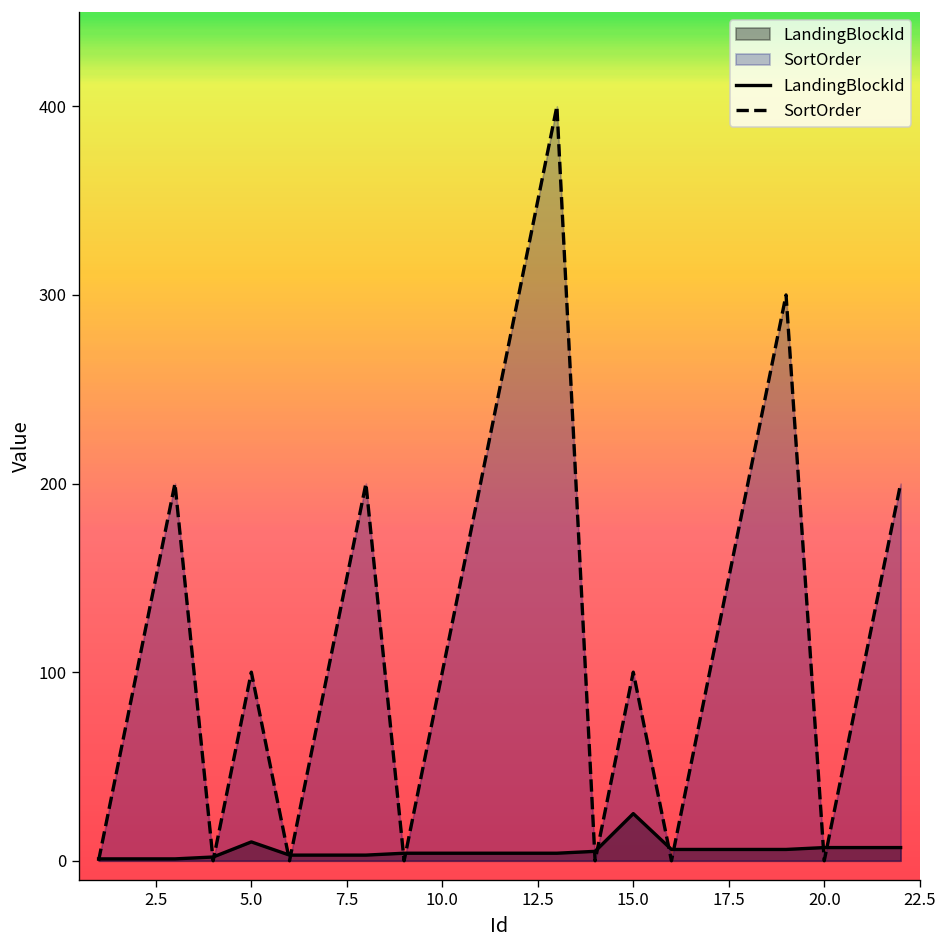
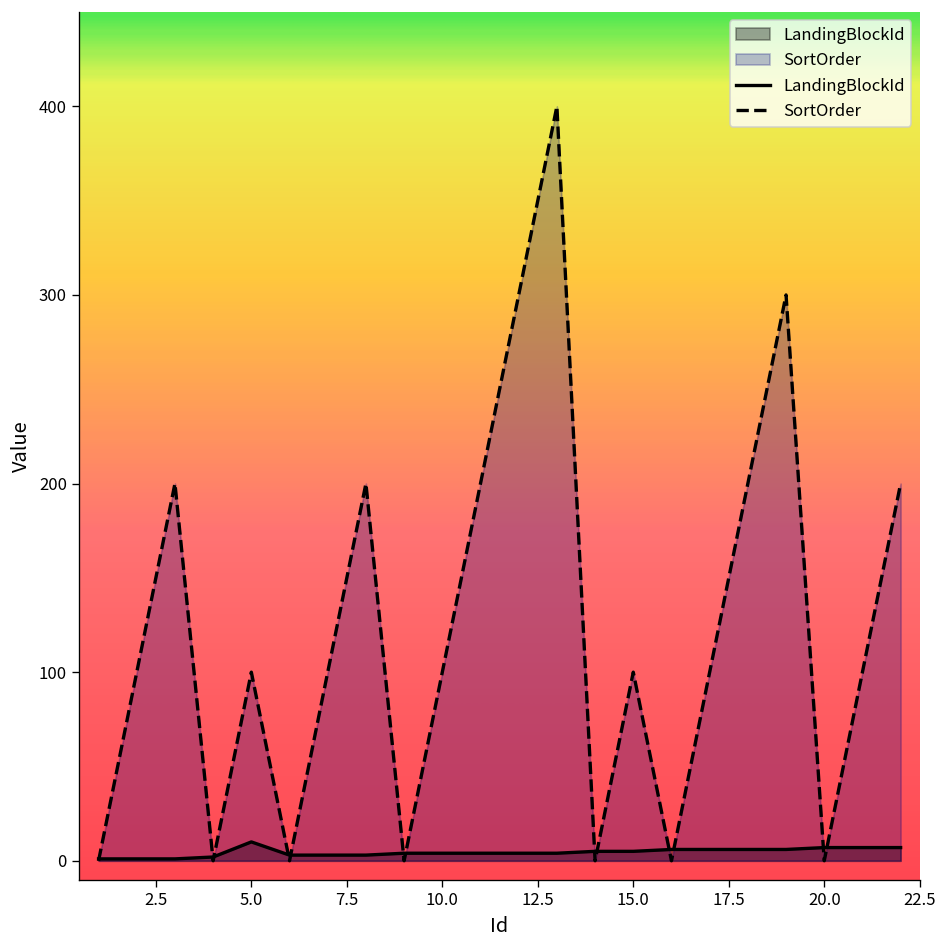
  {
    "LandingBlockId": {
      "5.0": 10,
      "10.0": 4,
-     "15.0": 25,
+     "15.0": 5,
      "20.0": 7
    }
  }
